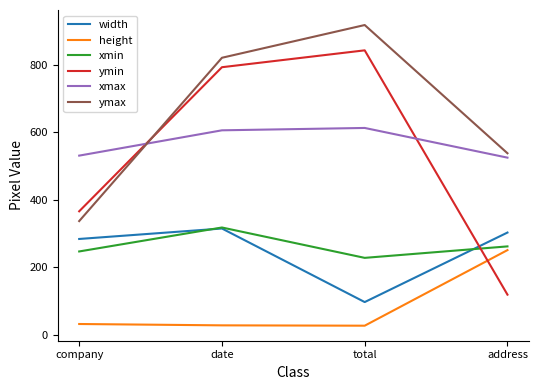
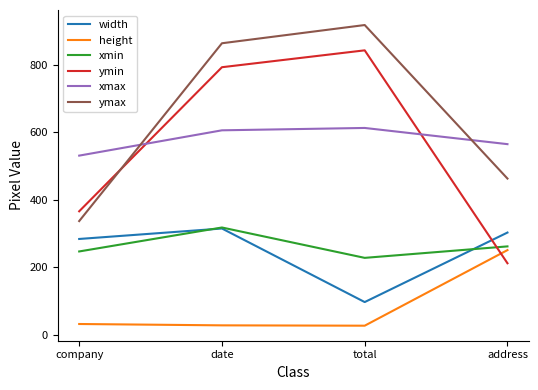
  {
    "width": {
      "company": 280,
      "total": 100,
      "address": 300
    },
    "height": {
      "company": 30,
      "date": 30,
      "total": 30,
      "address": 250
    },
    "xmin": {
      "company": 250,
      "total": 230,
      "address": 260
    },
    "ymin": {
      "company": 370,
      "date": 790,
      "total": 840,
-     "address": 120
+     "address": 210
    },
    "xmax": {
      "company": 530,
      "date": 610,
      "total": 610,
-     "address": 530
+     "address": 570
    },
    "ymax": {
      "company": 340,
-     "date": 820,
+     "date": 860,
      "total": 920,
-     "address": 540
+     "address": 460
    }
  }
